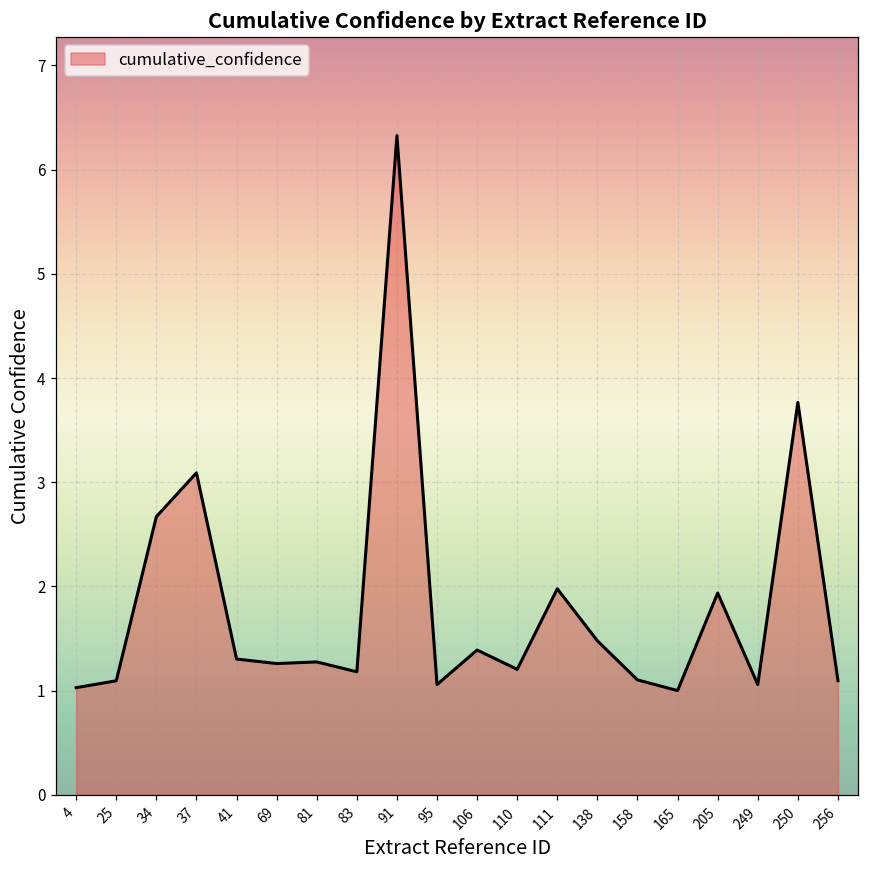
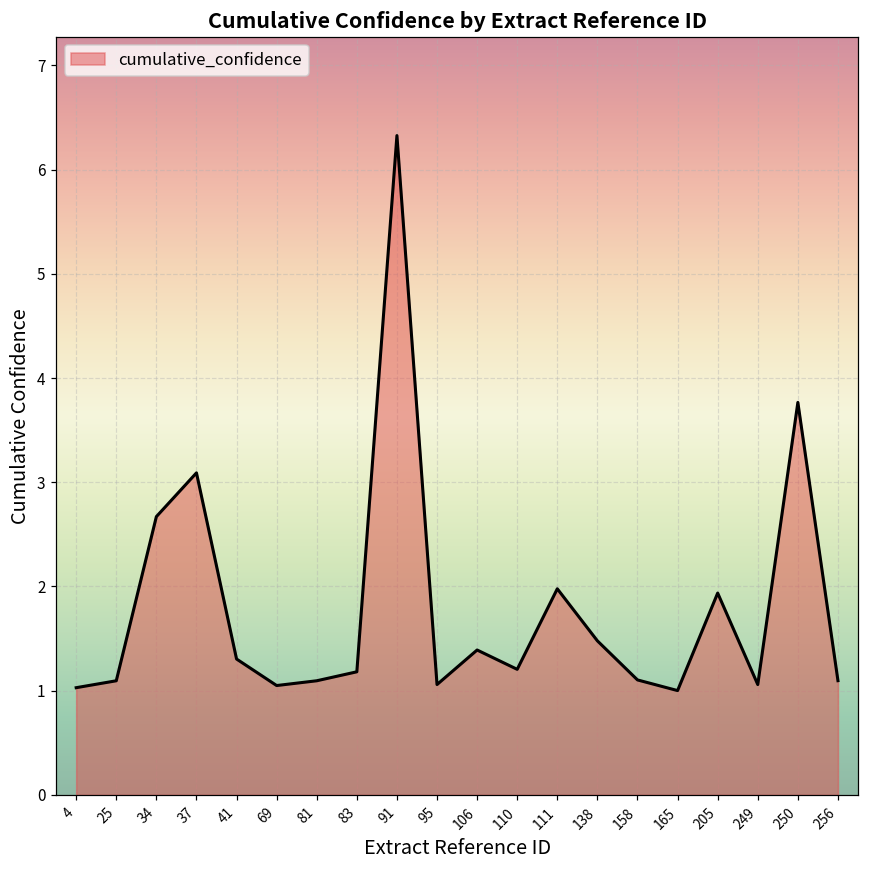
  {
    "4": 1.0,
    "25": 1.1,
    "34": 2.7,
    "37": 3.1,
    "41": 1.3,
-   "69": 1.3,
-   "81": 1.3,
+   "69": 1.0,
+   "81": 1.1,
    "83": 1.2,
    "91": 6.3,
    "95": 1.1,
    "106": 1.4,
    "110": 1.2,
    "111": 2.0,
    "138": 1.5,
    "158": 1.1,
    "165": 1.0,
    "205": 1.9,
    "249": 1.1,
    "250": 3.8,
    "256": 1.1
  }
